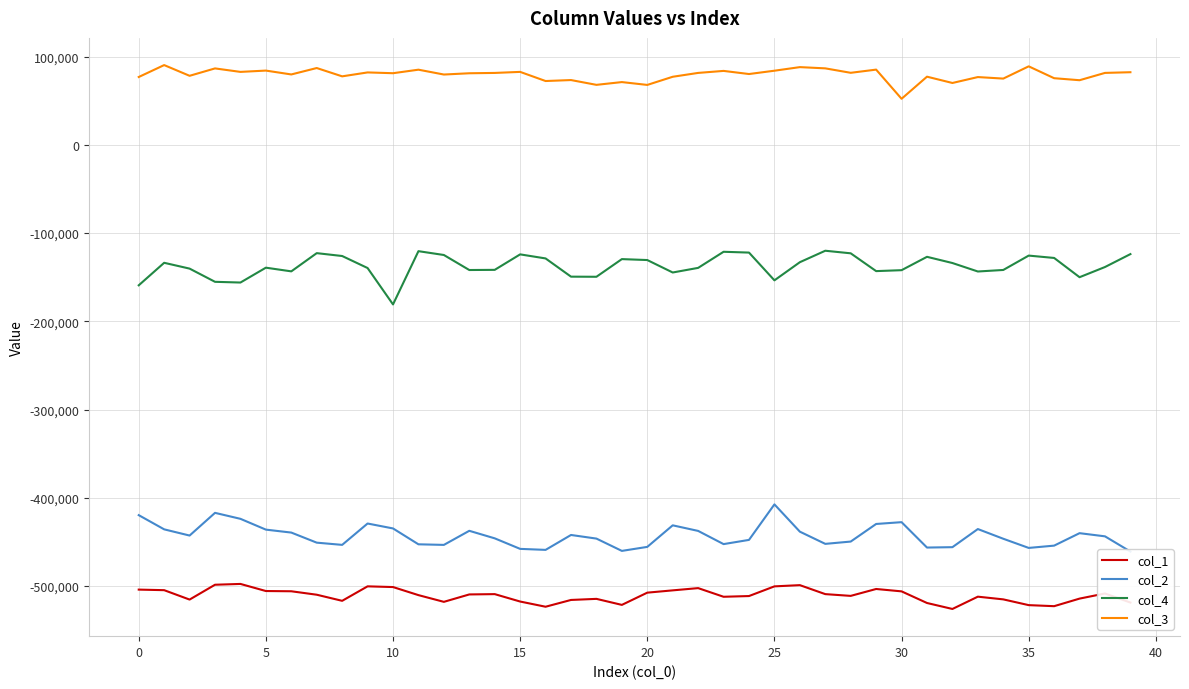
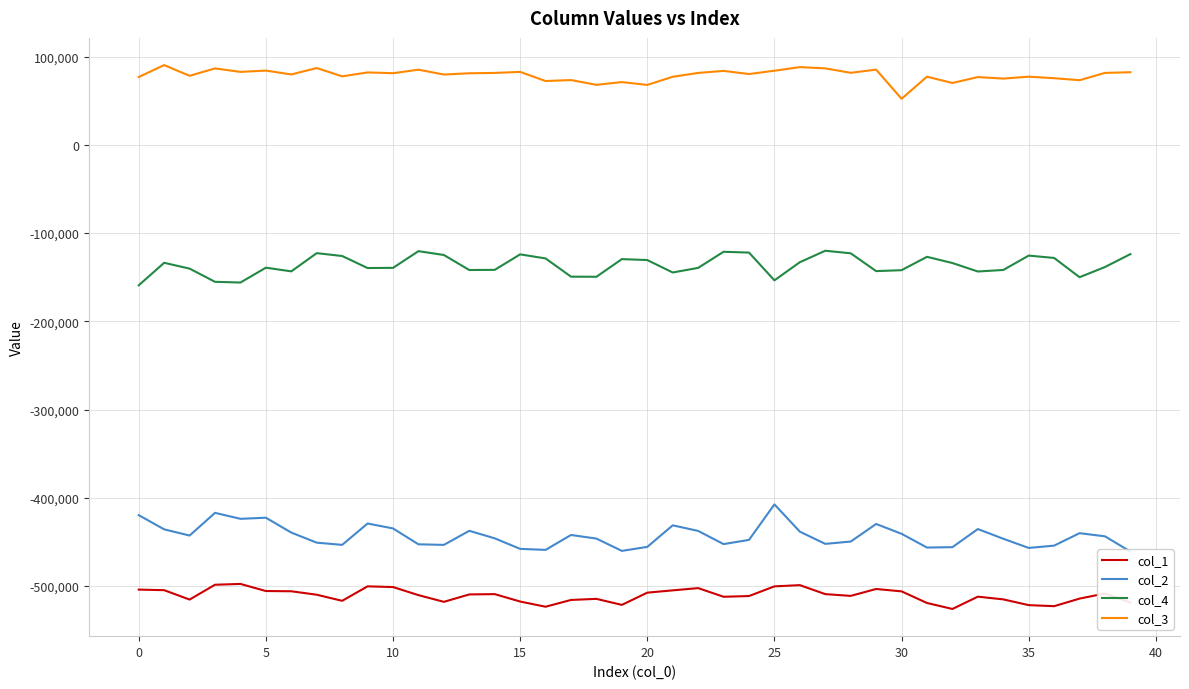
  {
    "col_1": {
      "0": "-500,000",
      "5": "-510,000",
      "10": "-500,000",
      "15": "-520,000",
      "20": "-510,000",
      "25": "-500,000",
      "30": "-510,000",
      "35": "-520,000"
    },
    "col_2": {
      "0": "-420,000",
-     "5": "-440,000",
+     "5": "-420,000",
      "10": "-430,000",
      "15": "-460,000",
      "20": "-460,000",
      "25": "-410,000",
-     "30": "-430,000",
+     "30": "-440,000",
      "35": "-460,000"
    },
    "col_4": {
      "0": "-160,000",
      "5": "-140,000",
-     "10": "-180,000",
+     "10": "-140,000",
      "15": "-120,000",
      "20": "-130,000",
      "25": "-150,000",
      "30": "-140,000",
      "35": "-130,000"
    },
    "col_3": {
      "0": "80,000",
      "5": "80,000",
      "10": "80,000",
      "15": "80,000",
      "20": "70,000",
      "25": "80,000",
      "30": "50,000",
-     "35": "90,000"
+     "35": "80,000"
    }
  }
